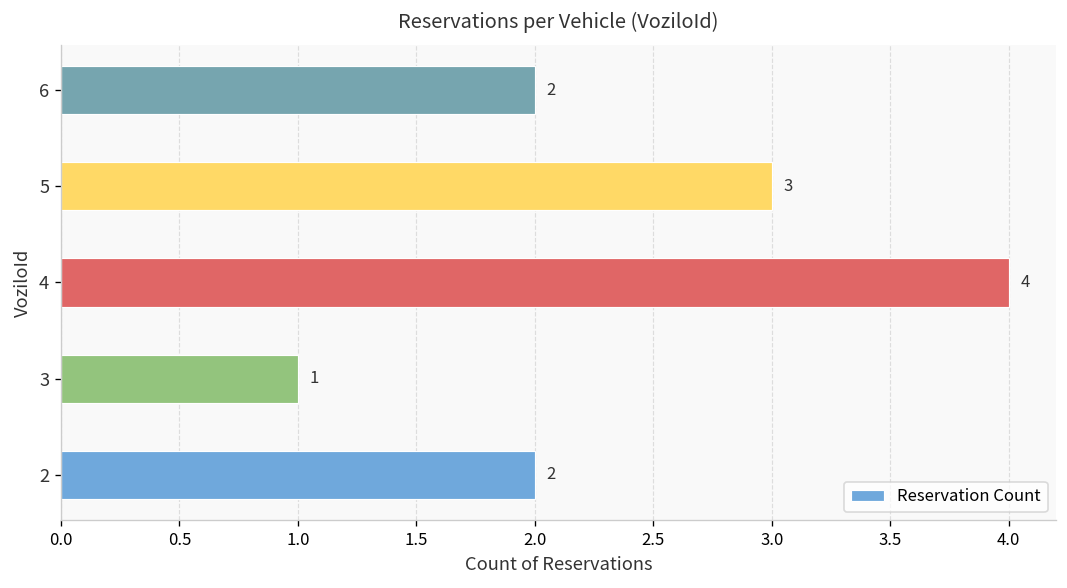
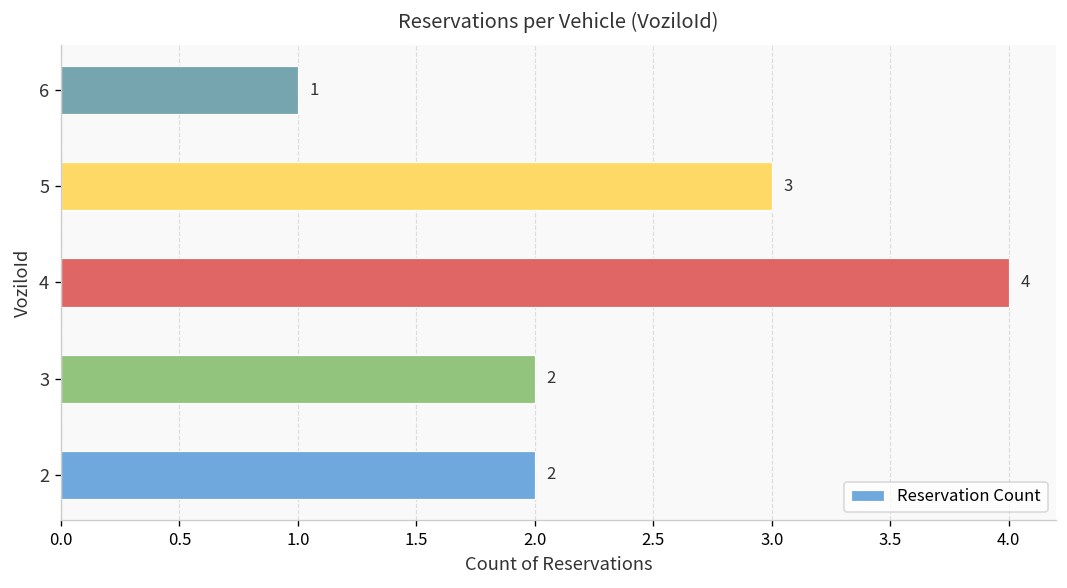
  {
-   "6": 2,
+   "6": 1,
    "5": 3,
    "4": 4,
-   "3": 1,
+   "3": 2,
    "2": 2
  }
